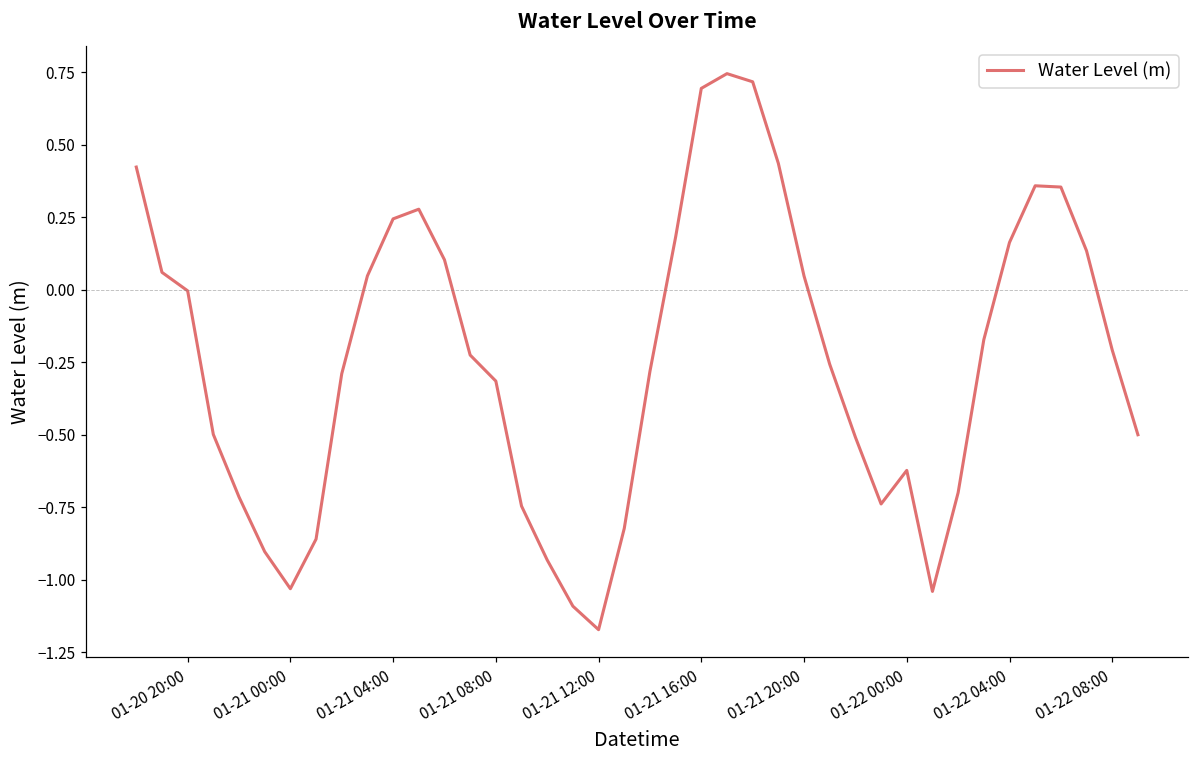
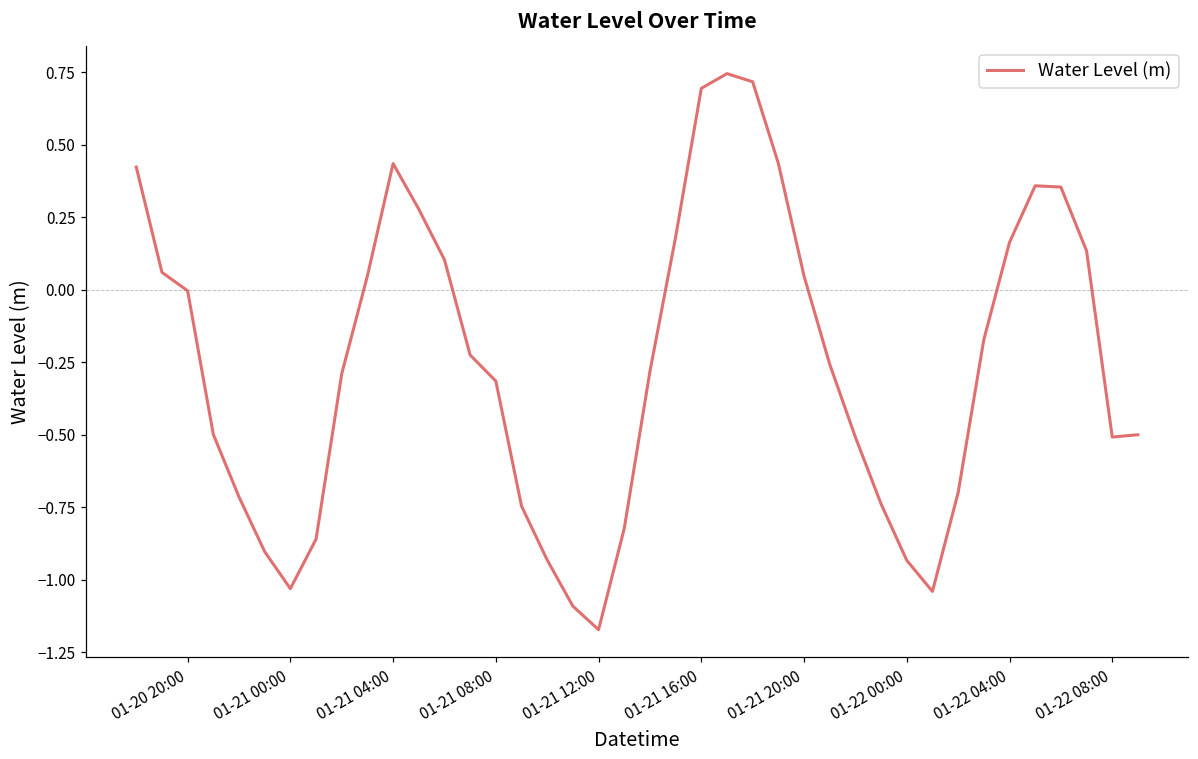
  {
    "01-20 20:00": 0.00,
    "01-21 00:00": -1.03,
-   "01-21 04:00": 0.24,
+   "01-21 04:00": 0.43,
    "01-21 08:00": -0.32,
    "01-21 12:00": -1.17,
    "01-21 16:00": 0.69,
    "01-21 20:00": 0.05,
-   "01-22 00:00": -0.62,
+   "01-22 00:00": -0.93,
    "01-22 04:00": 0.16,
-   "01-22 08:00": -0.21
+   "01-22 08:00": -0.51
  }
